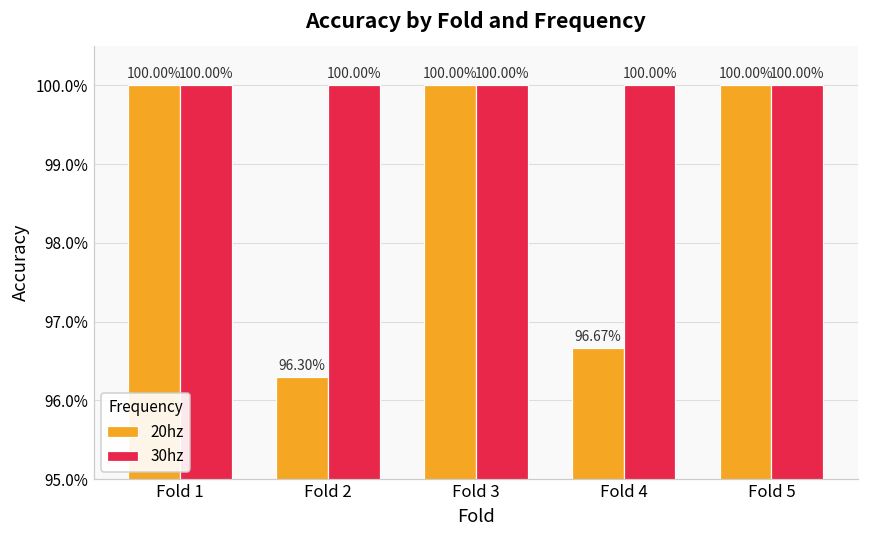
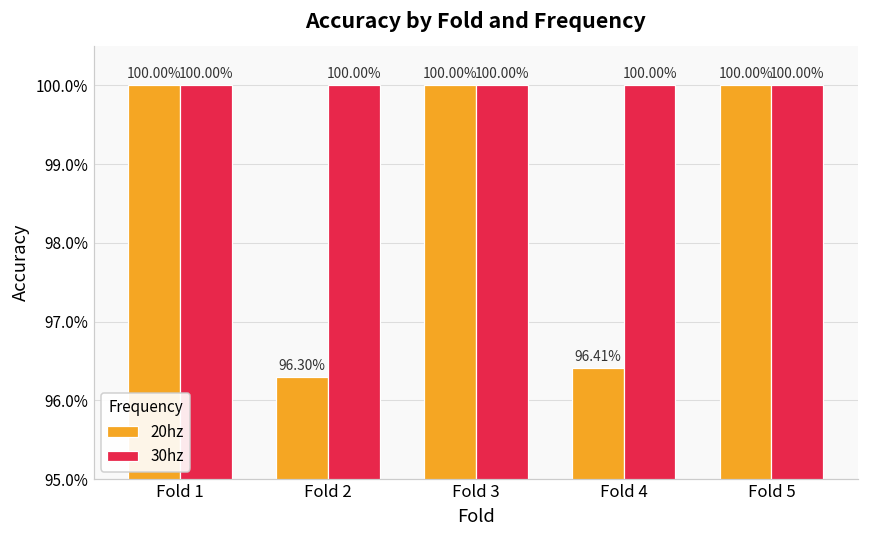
  {
    "20hz": {
      "Fold 1": "100.00%",
      "Fold 2": "96.30%",
      "Fold 3": "100.00%",
-     "Fold 4": "96.67%",
+     "Fold 4": "96.41%",
      "Fold 5": "100.00%"
    },
    "30hz": {
      "Fold 1": "100.00%",
      "Fold 2": "100.00%",
      "Fold 3": "100.00%",
      "Fold 4": "100.00%",
      "Fold 5": "100.00%"
    }
  }
